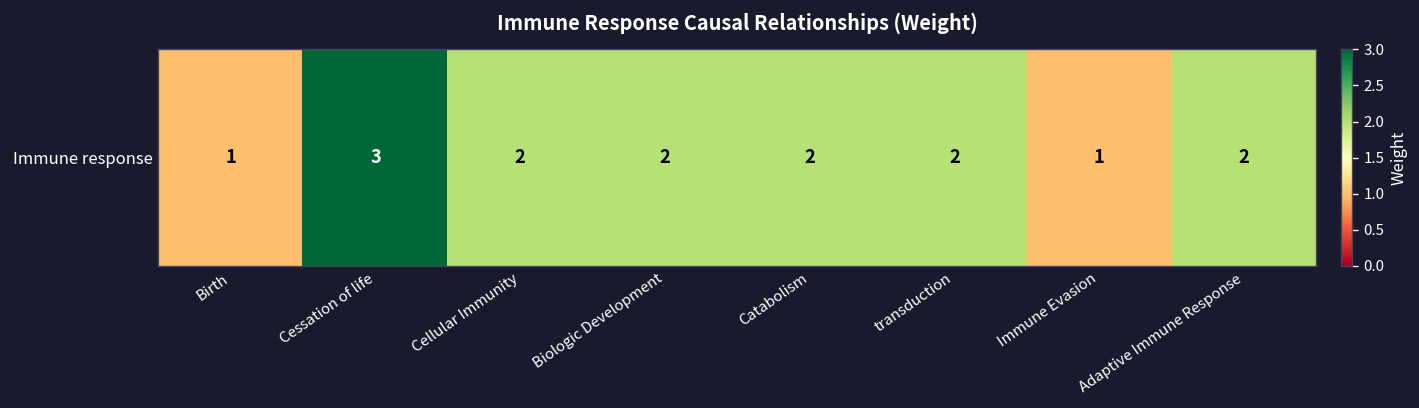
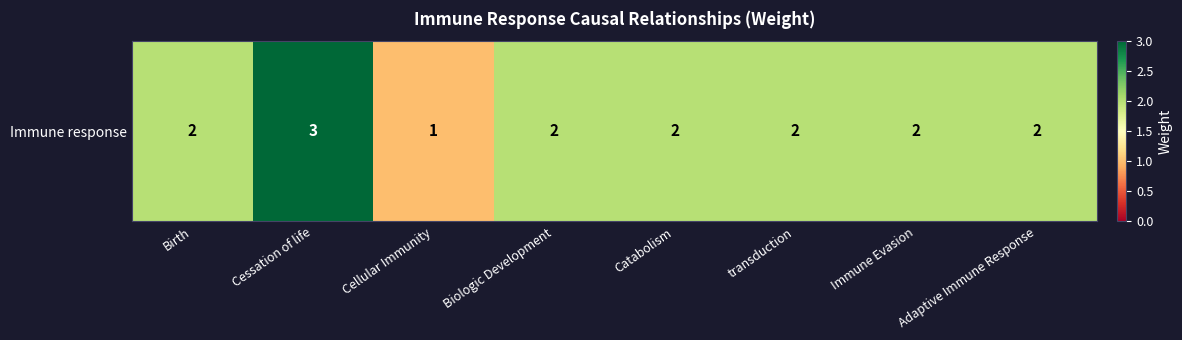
  {
    "Immune response": {
-     "Birth": 1,
+     "Birth": 2,
      "Cessation of life": 3,
-     "Cellular Immunity": 2,
+     "Cellular Immunity": 1,
      "Biologic Development": 2,
      "Catabolism": 2,
      "transduction": 2,
-     "Immune Evasion": 1,
+     "Immune Evasion": 2,
      "Adaptive Immune Response": 2
    }
  }
